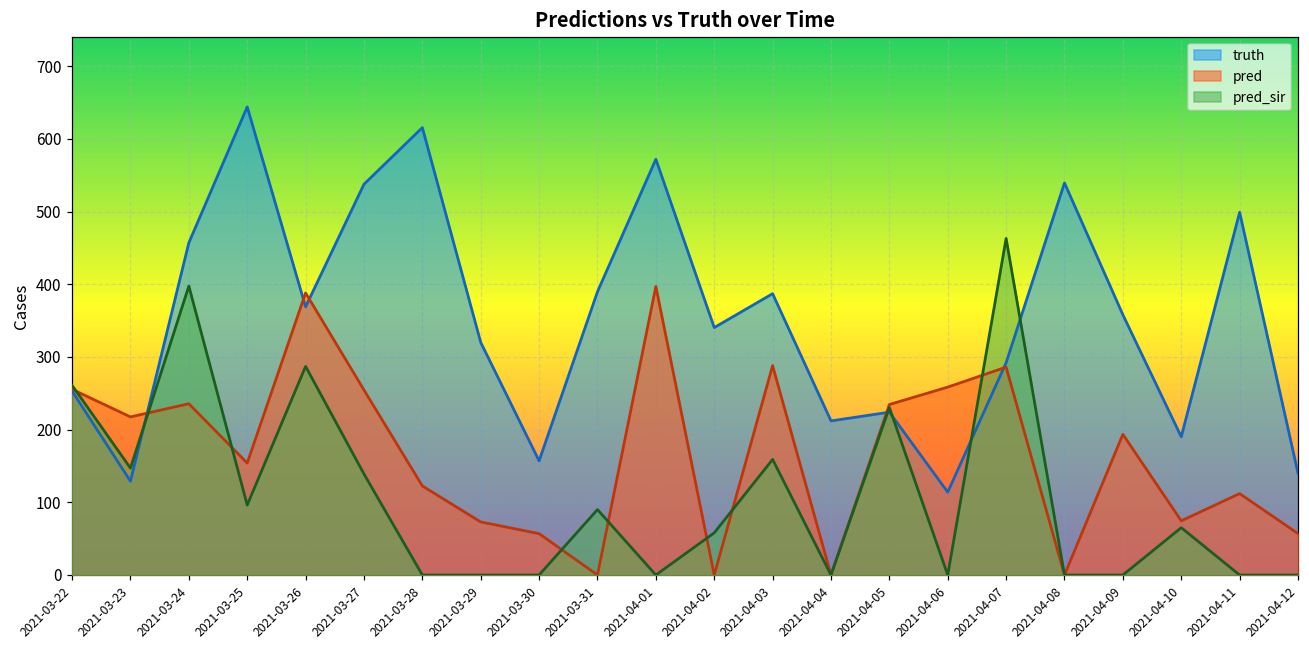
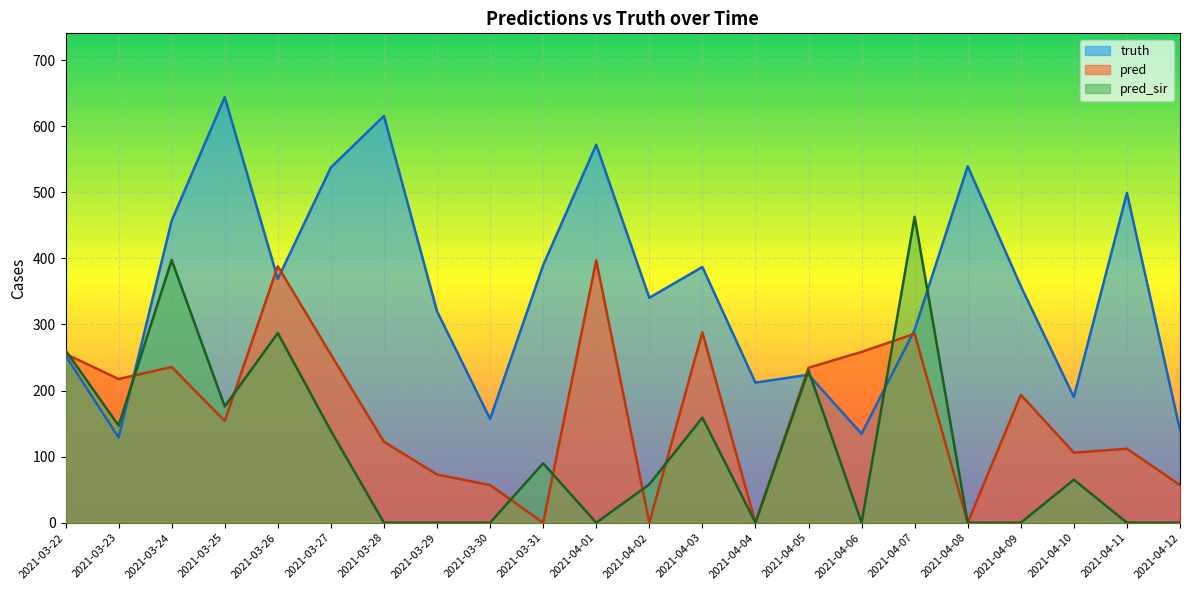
  {
    "truth": {
      "2021-03-23": 130,
      "2021-03-24": 460,
      "2021-03-25": 640,
      "2021-03-26": 370,
      "2021-03-27": 540,
      "2021-03-28": 620,
      "2021-03-29": 320,
      "2021-03-30": 160,
      "2021-03-31": 390,
      "2021-04-01": 570,
      "2021-04-02": 340,
      "2021-04-03": 390,
      "2021-04-04": 210,
      "2021-04-05": 220,
-     "2021-04-06": 110,
+     "2021-04-06": 130,
      "2021-04-07": 290,
      "2021-04-08": 540,
      "2021-04-09": 360,
      "2021-04-10": 190,
      "2021-04-11": 500,
      "2021-04-12": 140
    },
    "pred": {
      "2021-03-23": 220,
      "2021-03-24": 240,
      "2021-03-25": 150,
      "2021-03-26": 390,
      "2021-03-27": 250,
      "2021-03-28": 120,
      "2021-03-29": 70,
      "2021-03-30": 60,
      "2021-03-31": 0,
      "2021-04-01": 400,
      "2021-04-02": 0,
      "2021-04-03": 290,
      "2021-04-05": 230,
      "2021-04-06": 260,
      "2021-04-07": 290,
      "2021-04-09": 190,
-     "2021-04-10": 70,
+     "2021-04-10": 110,
      "2021-04-11": 110,
      "2021-04-12": 60
    },
    "pred_sir": {
      "2021-03-22": 260,
      "2021-03-23": 150,
      "2021-03-24": 400,
-     "2021-03-25": 100,
+     "2021-03-25": 180,
      "2021-03-26": 290,
      "2021-03-27": 140,
      "2021-03-28": 0,
      "2021-03-29": 0,
      "2021-03-30": 0,
      "2021-03-31": 90,
      "2021-04-01": 0,
      "2021-04-02": 60,
      "2021-04-03": 160,
      "2021-04-05": 230,
      "2021-04-06": 0,
      "2021-04-07": 460,
      "2021-04-09": 0,
      "2021-04-10": 70,
      "2021-04-11": 0,
      "2021-04-12": 0
    }
  }
